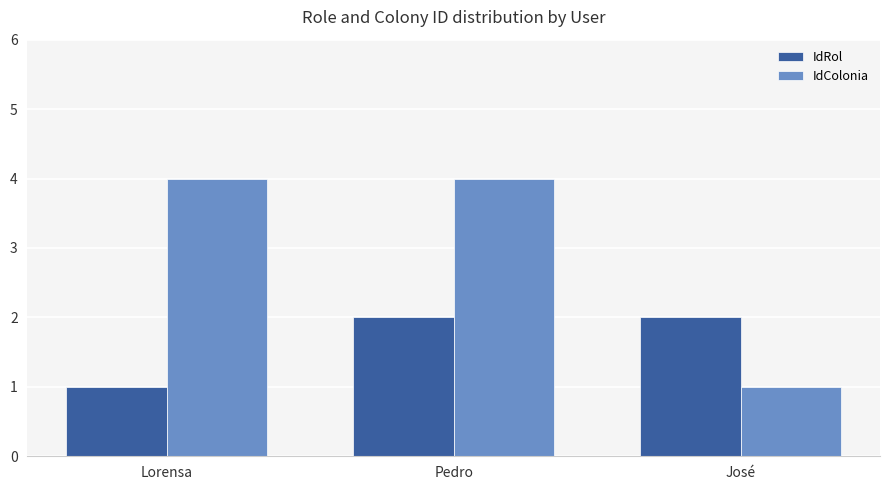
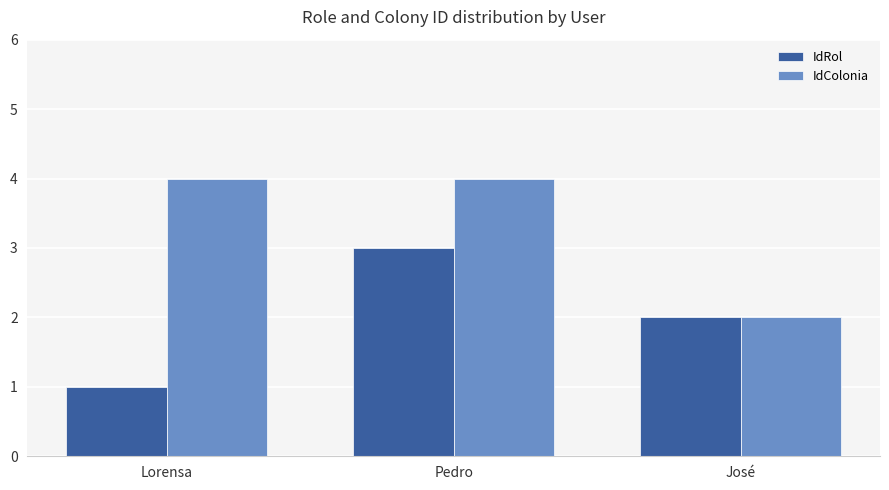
  {
    "IdRol": {
      "Lorensa": 1,
-     "Pedro": 2,
+     "Pedro": 3,
      "José": 2
    },
    "IdColonia": {
      "Lorensa": 4,
      "Pedro": 4,
-     "José": 1
+     "José": 2
    }
  }
